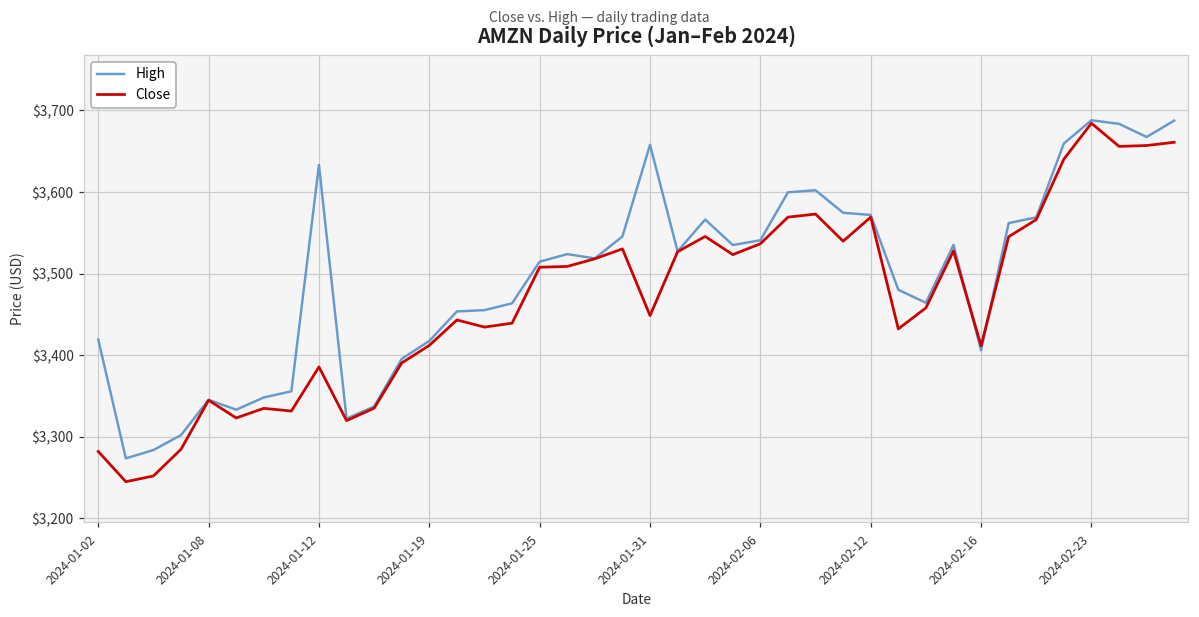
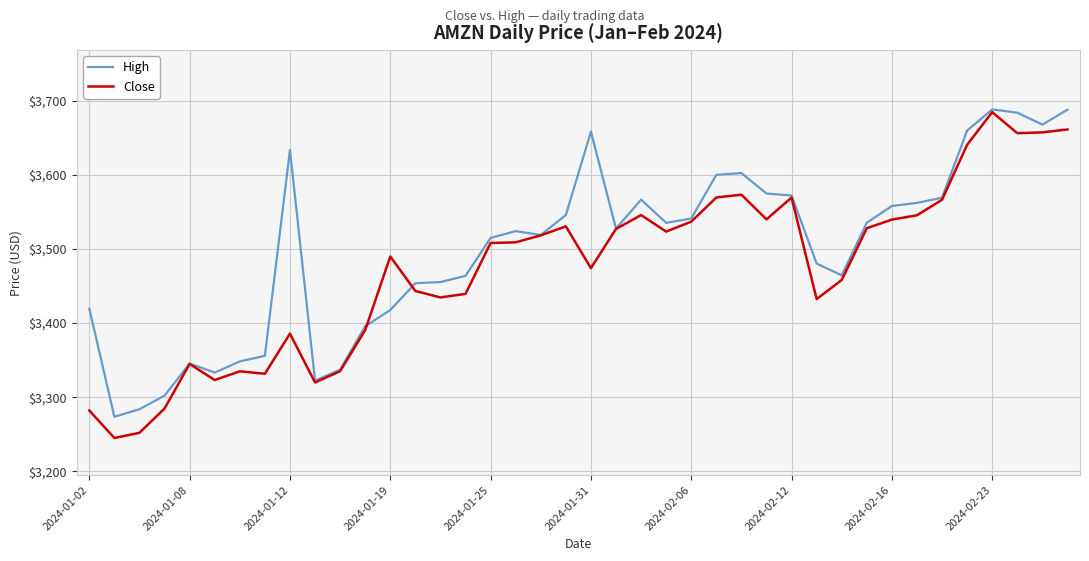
  {
    "High": {
      "2024-01-02": "$3,420",
      "2024-01-12": "$3,630",
      "2024-01-19": "$3,420",
      "2024-01-25": "$3,510",
      "2024-01-31": "$3,660",
      "2024-02-06": "$3,540",
-     "2024-02-16": "$3,410",
+     "2024-02-16": "$3,560",
      "2024-02-23": "$3,690"
    },
    "Close": {
      "2024-01-02": "$3,280",
      "2024-01-12": "$3,390",
-     "2024-01-19": "$3,410",
+     "2024-01-19": "$3,490",
      "2024-01-25": "$3,510",
-     "2024-01-31": "$3,450",
+     "2024-01-31": "$3,470",
      "2024-02-06": "$3,540",
-     "2024-02-16": "$3,410",
+     "2024-02-16": "$3,540",
      "2024-02-23": "$3,680"
    }
  }
